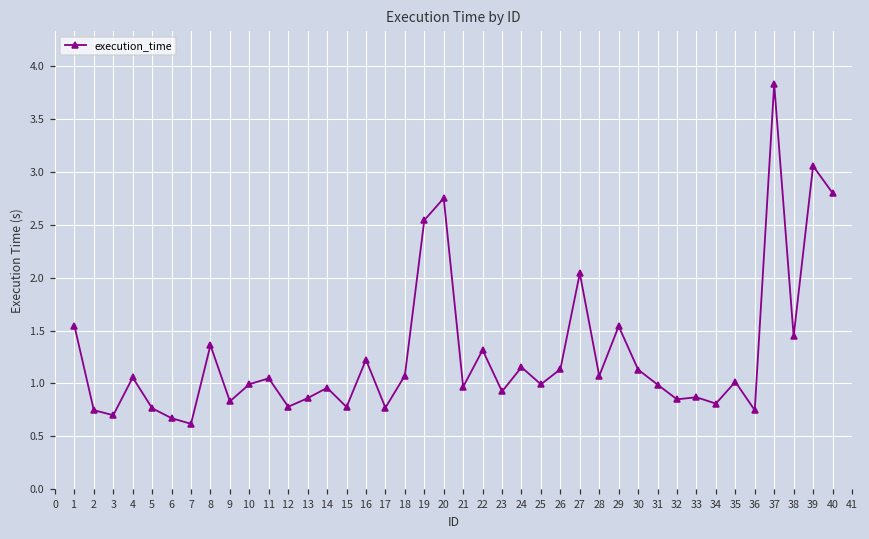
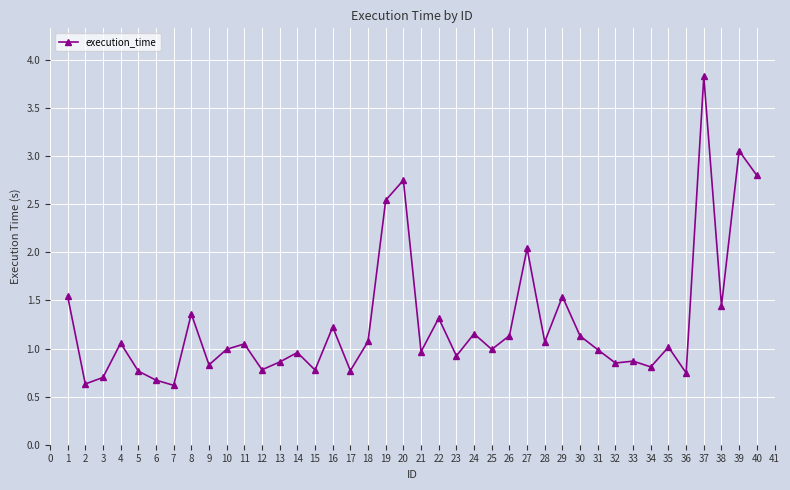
  {
    "1": 1.5,
-   "2": 0.7,
+   "2": 0.6,
    "3": 0.7,
    "4": 1.1,
    "5": 0.8,
    "6": 0.7,
    "7": 0.6,
    "8": 1.4,
    "9": 0.8,
    "10": 1.0,
    "11": 1.0,
    "12": 0.8,
    "13": 0.9,
    "14": 1.0,
    "15": 0.8,
    "16": 1.2,
    "17": 0.8,
    "18": 1.1,
    "19": 2.5,
    "20": 2.8,
    "21": 1.0,
    "22": 1.3,
    "23": 0.9,
    "24": 1.2,
    "25": 1.0,
    "26": 1.1,
    "27": 2.0,
    "28": 1.1,
    "29": 1.5,
    "30": 1.1,
    "31": 1.0,
    "32": 0.8,
    "33": 0.9,
    "34": 0.8,
    "35": 1.0,
    "36": 0.7,
    "37": 3.8,
    "38": 1.4,
    "39": 3.1,
    "40": 2.8
  }
